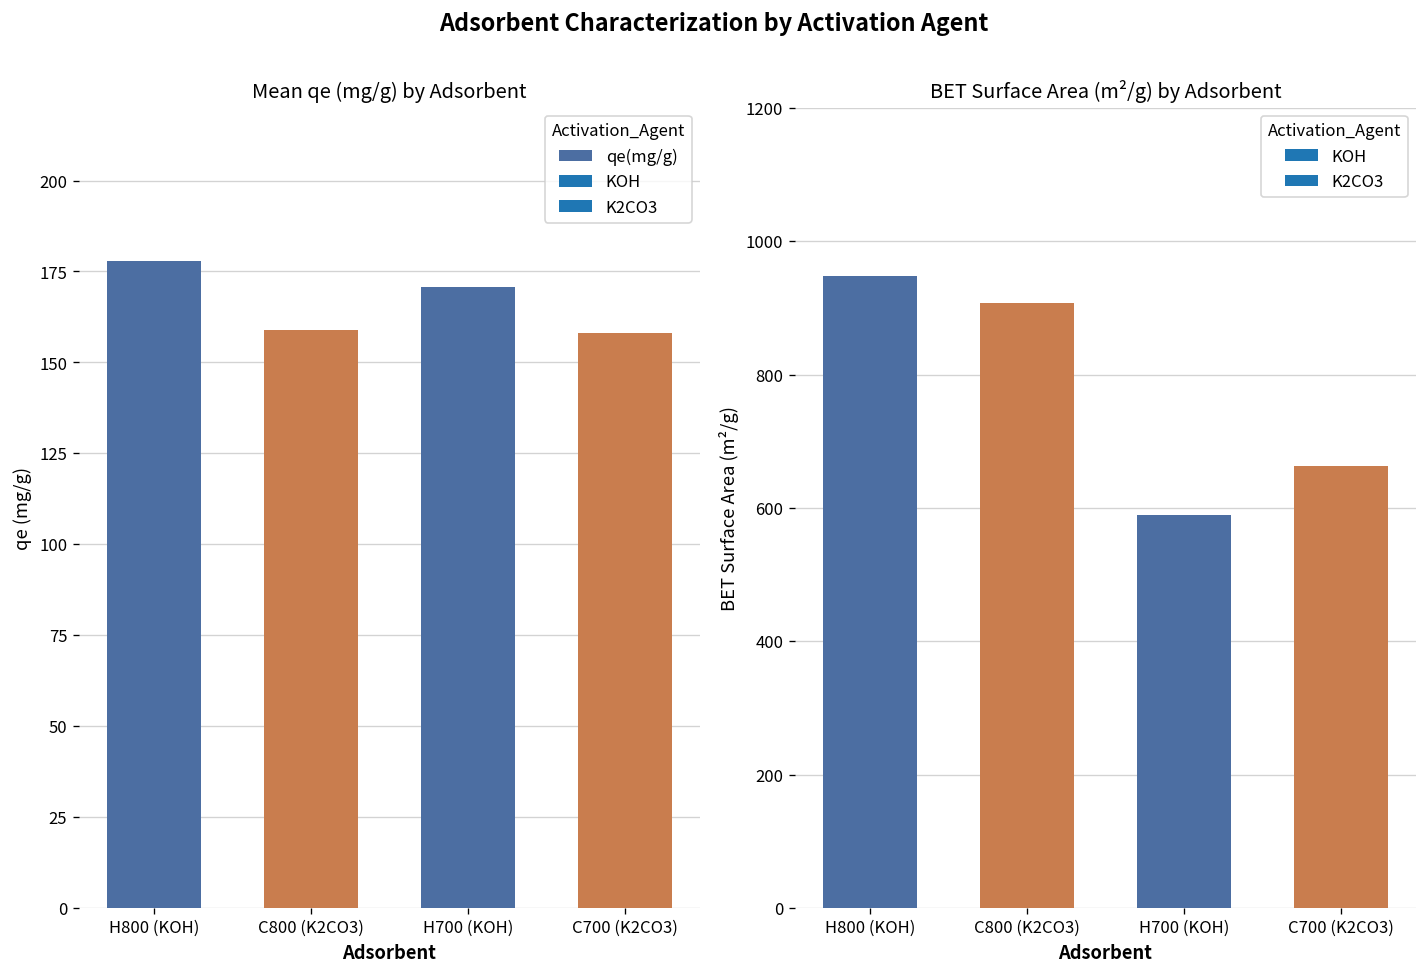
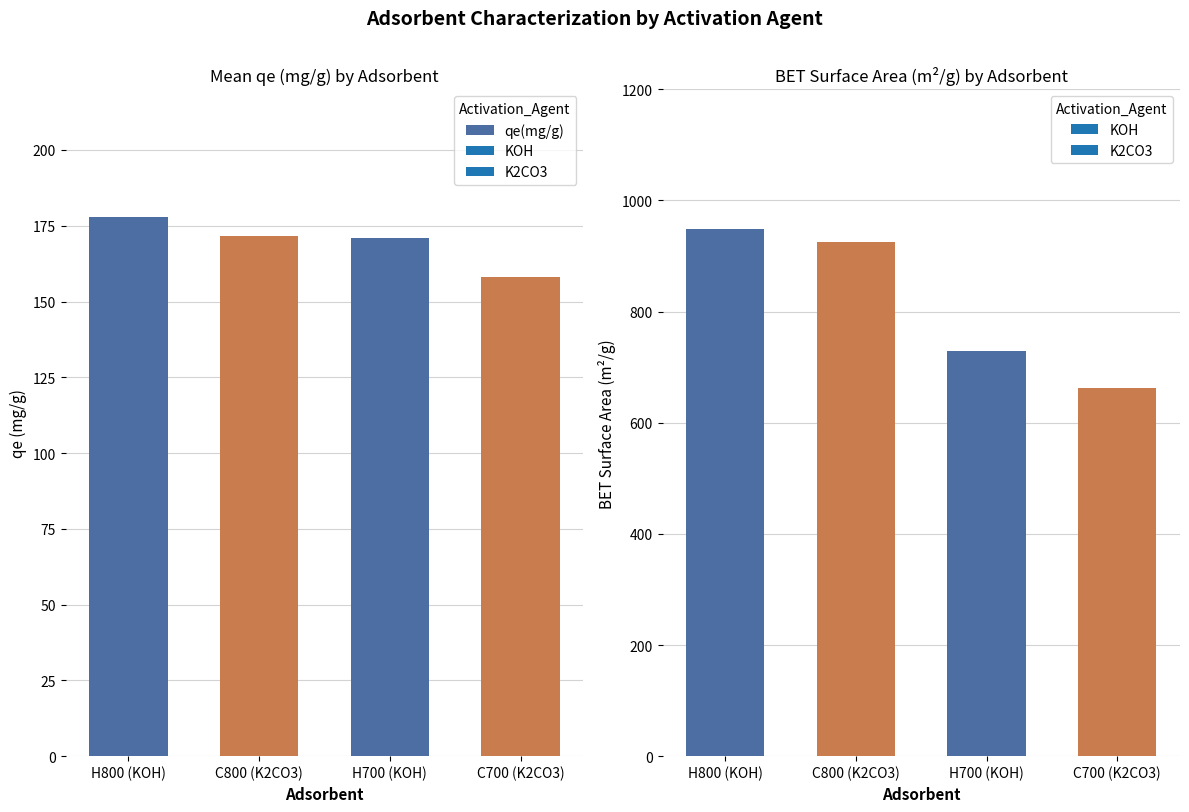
  {
    "Mean qe (mg/g) by Adsorbent": {
      "H800 (KOH)": 178,
-     "C800 (K2CO3)": 159,
+     "C800 (K2CO3)": 172,
      "H700 (KOH)": 171,
      "C700 (K2CO3)": 158
    },
    "BET Surface Area (m²/g) by Adsorbent": {
      "H800 (KOH)": 950,
-     "C800 (K2CO3)": 910,
-     "H700 (KOH)": 590,
+     "C800 (K2CO3)": 930,
+     "H700 (KOH)": 730,
      "C700 (K2CO3)": 660
    }
  }
